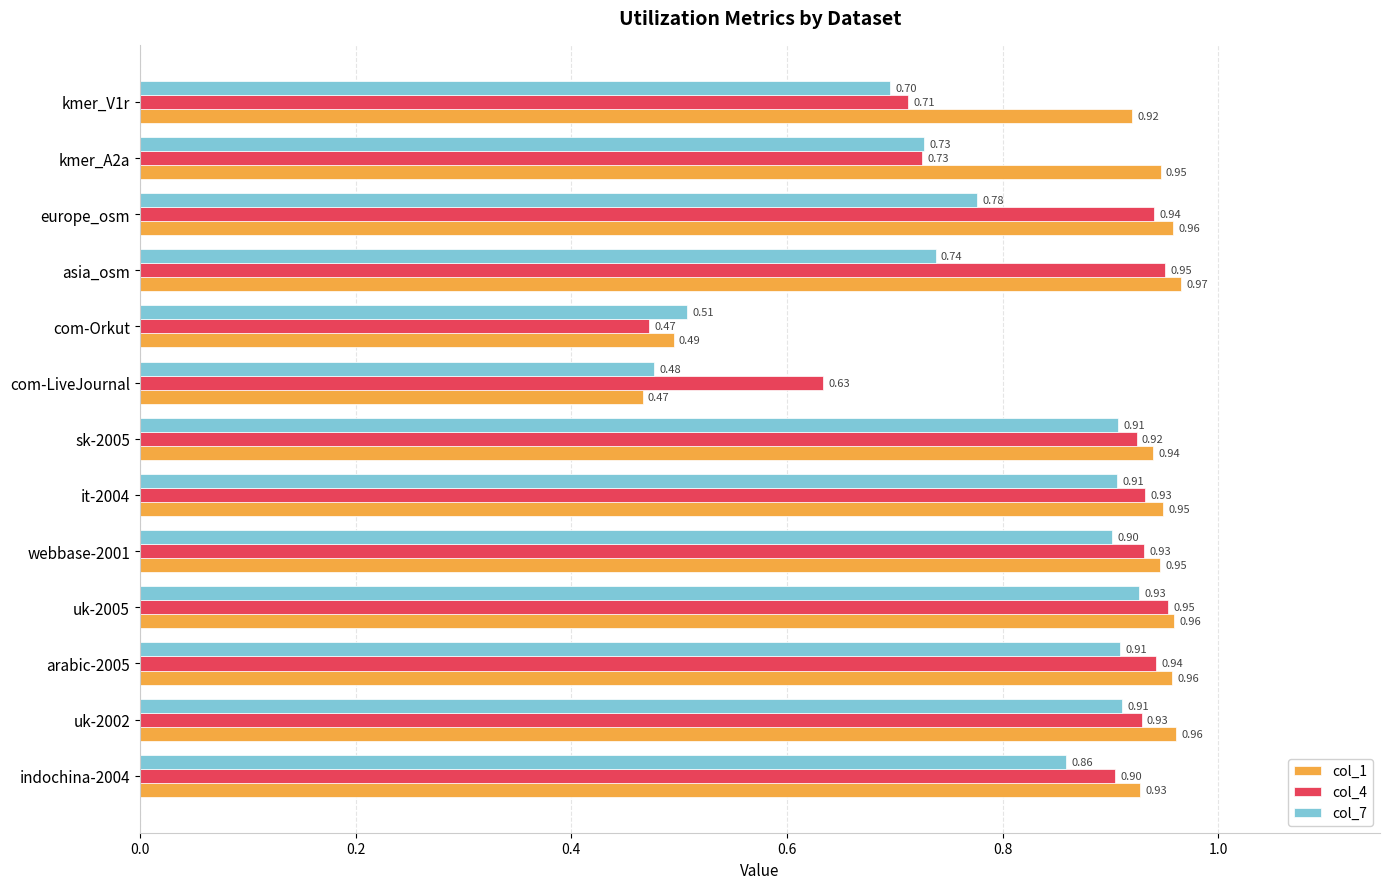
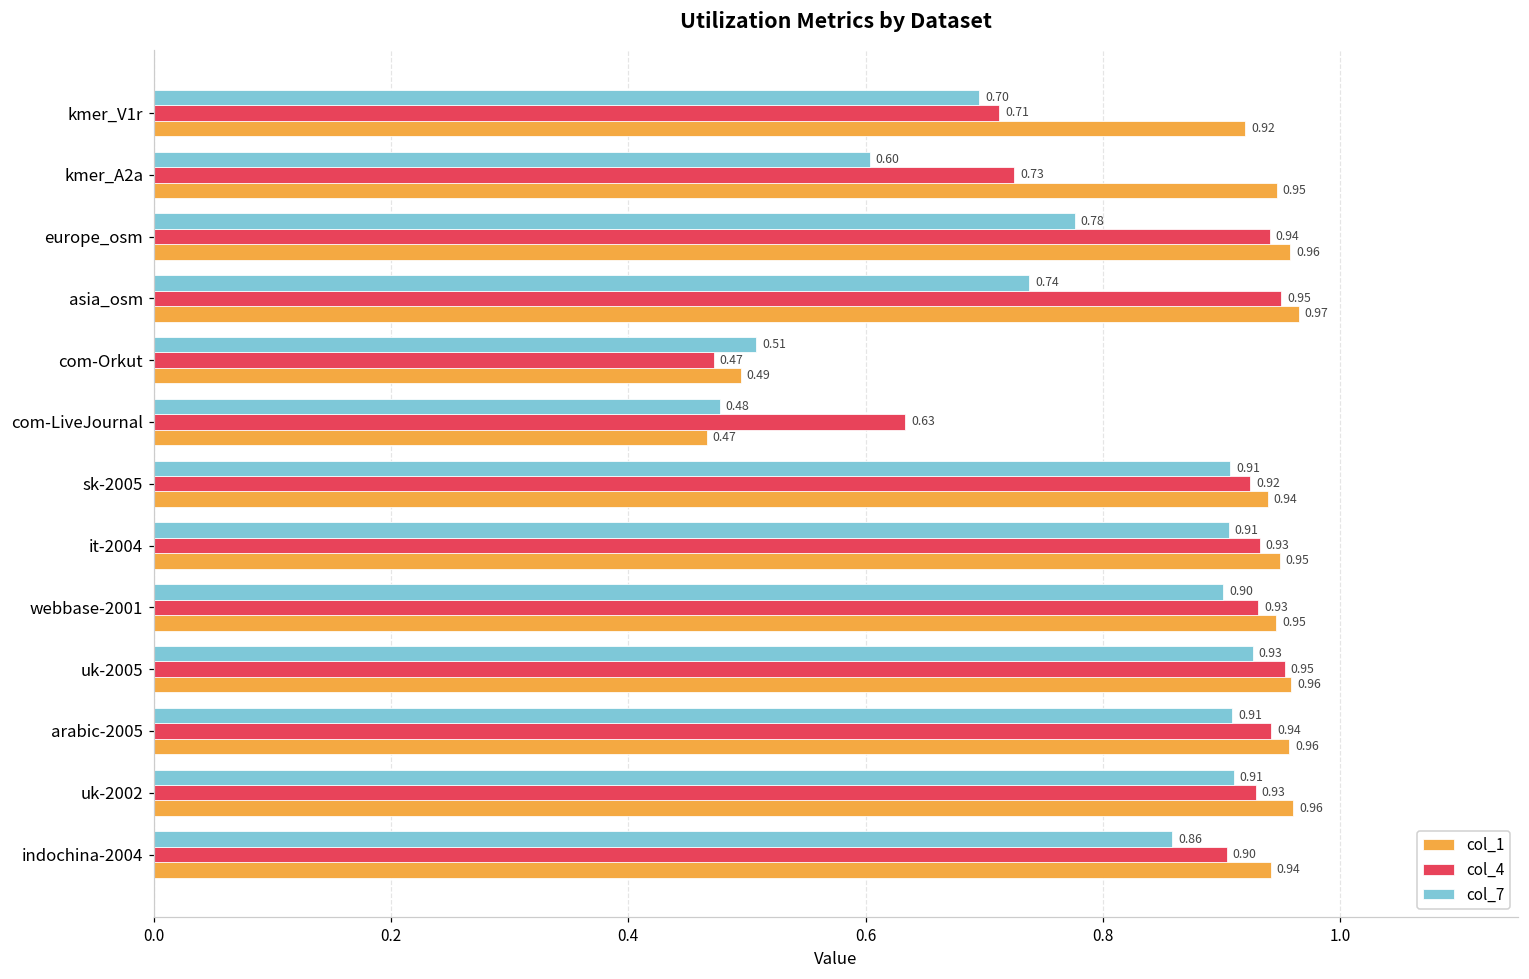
  {
    "col_1": {
      "kmer_V1r": 0.92,
      "kmer_A2a": 0.95,
      "europe_osm": 0.96,
      "asia_osm": 0.97,
      "com-Orkut": 0.49,
      "com-LiveJournal": 0.47,
      "sk-2005": 0.94,
      "it-2004": 0.95,
      "webbase-2001": 0.95,
      "uk-2005": 0.96,
      "arabic-2005": 0.96,
      "uk-2002": 0.96,
-     "indochina-2004": 0.93
+     "indochina-2004": 0.94
    },
    "col_4": {
      "kmer_V1r": 0.71,
      "kmer_A2a": 0.73,
      "europe_osm": 0.94,
      "asia_osm": 0.95,
      "com-Orkut": 0.47,
      "com-LiveJournal": 0.63,
      "sk-2005": 0.92,
      "it-2004": 0.93,
      "webbase-2001": 0.93,
      "uk-2005": 0.95,
      "arabic-2005": 0.94,
      "uk-2002": 0.93,
      "indochina-2004": 0.90
    },
    "col_7": {
      "kmer_V1r": 0.70,
-     "kmer_A2a": 0.73,
+     "kmer_A2a": 0.60,
      "europe_osm": 0.78,
      "asia_osm": 0.74,
      "com-Orkut": 0.51,
      "com-LiveJournal": 0.48,
      "sk-2005": 0.91,
      "it-2004": 0.91,
      "webbase-2001": 0.90,
      "uk-2005": 0.93,
      "arabic-2005": 0.91,
      "uk-2002": 0.91,
      "indochina-2004": 0.86
    }
  }
